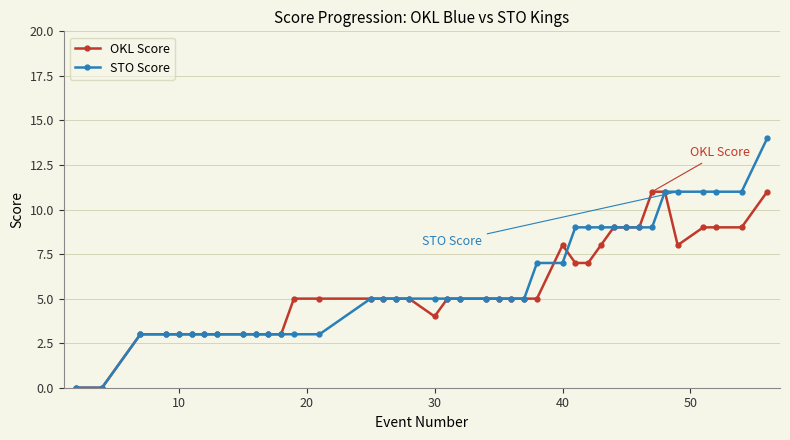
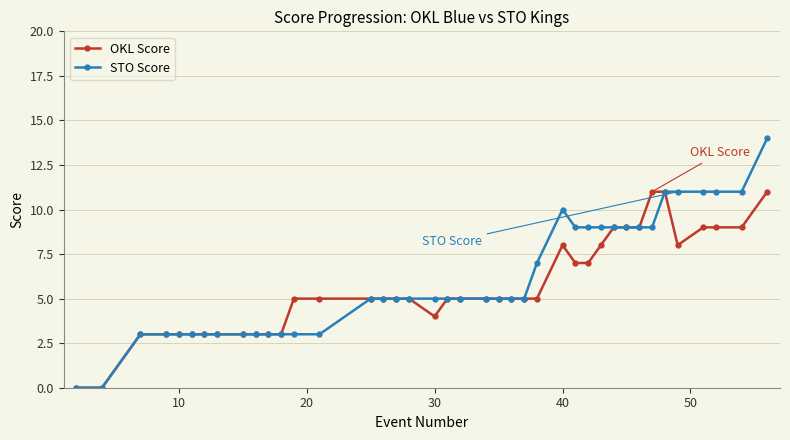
  {
    "OKL Score": {
      "30": 4,
      "40": 8
    },
    "STO Score": {
      "30": 5,
-     "40": 7
+     "40": 10
    }
  }
